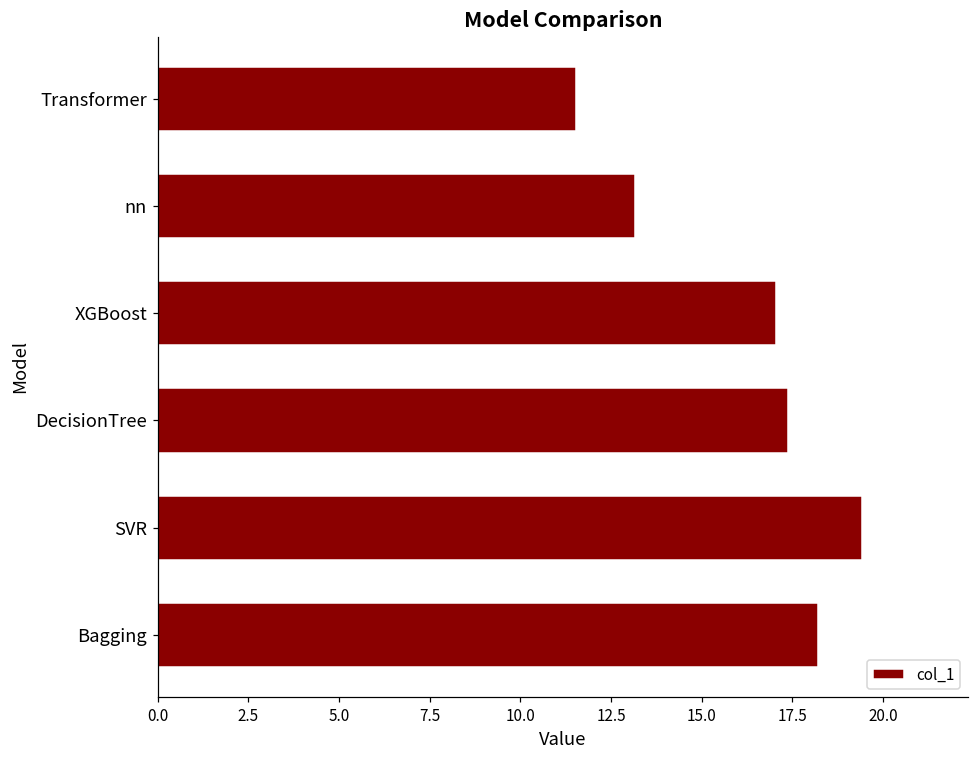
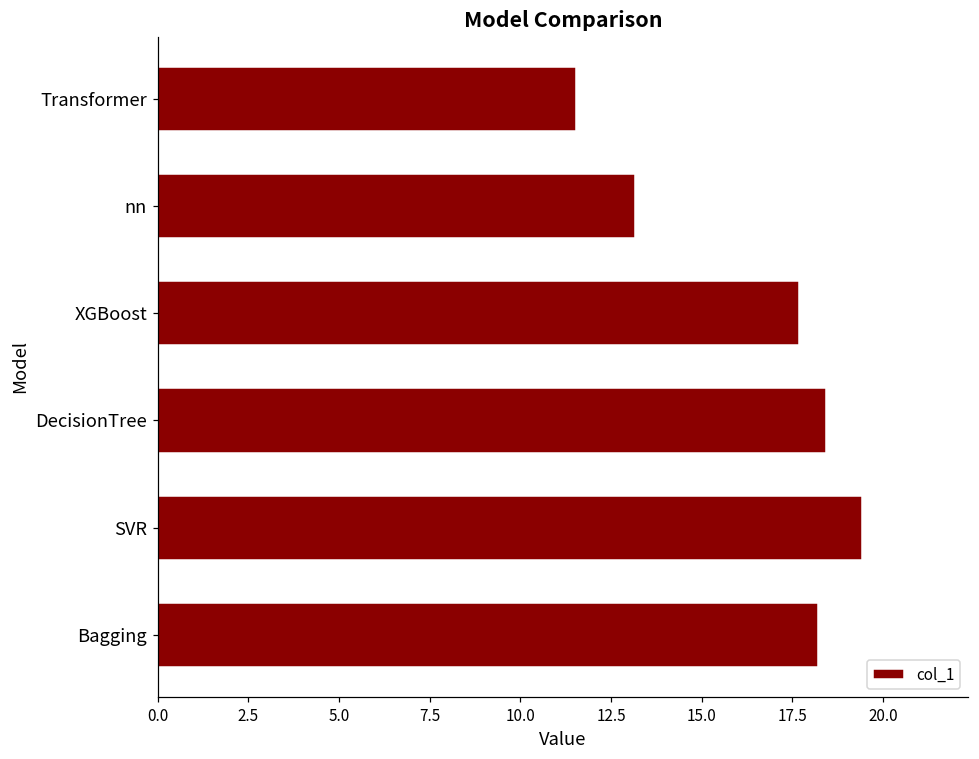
  {
    "Transformer": 11.5,
    "nn": 13.2,
-   "XGBoost": 17.1,
-   "DecisionTree": 17.4,
+   "XGBoost": 17.7,
+   "DecisionTree": 18.4,
    "SVR": 19.4,
    "Bagging": 18.2
  }
